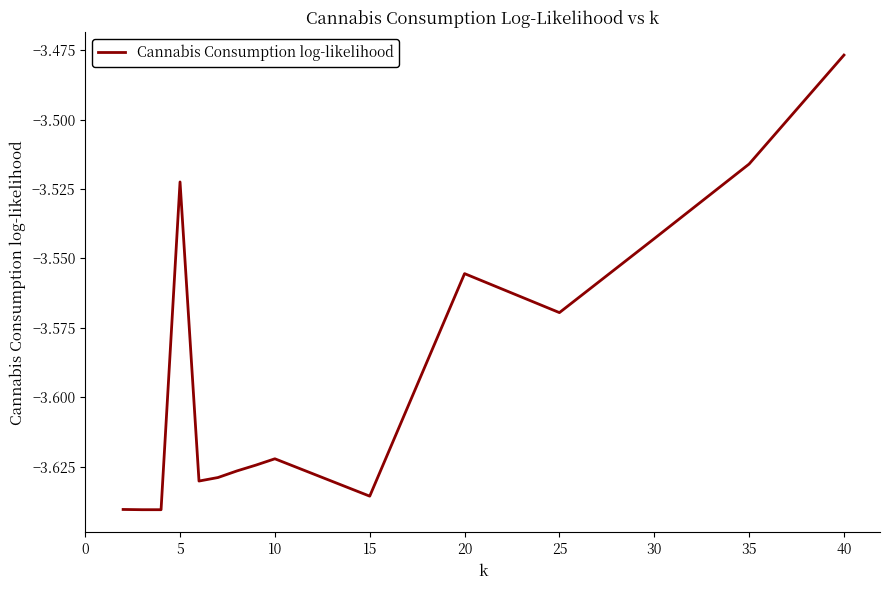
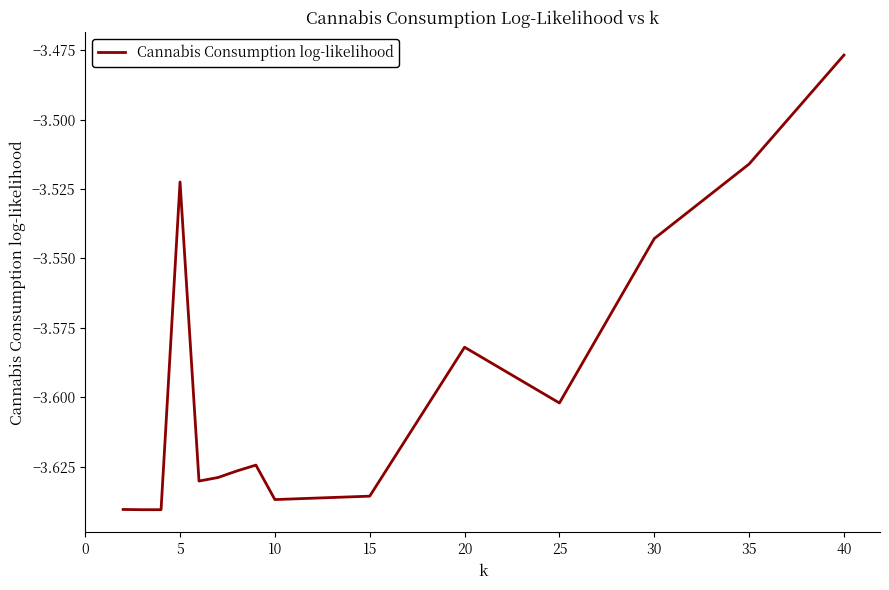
  {
    "5": -3.522,
-   "10": -3.622,
+   "10": -3.637,
    "15": -3.636,
-   "20": -3.555,
-   "25": -3.570,
+   "20": -3.582,
+   "25": -3.602,
    "30": -3.543,
    "35": -3.516,
    "40": -3.477
  }
